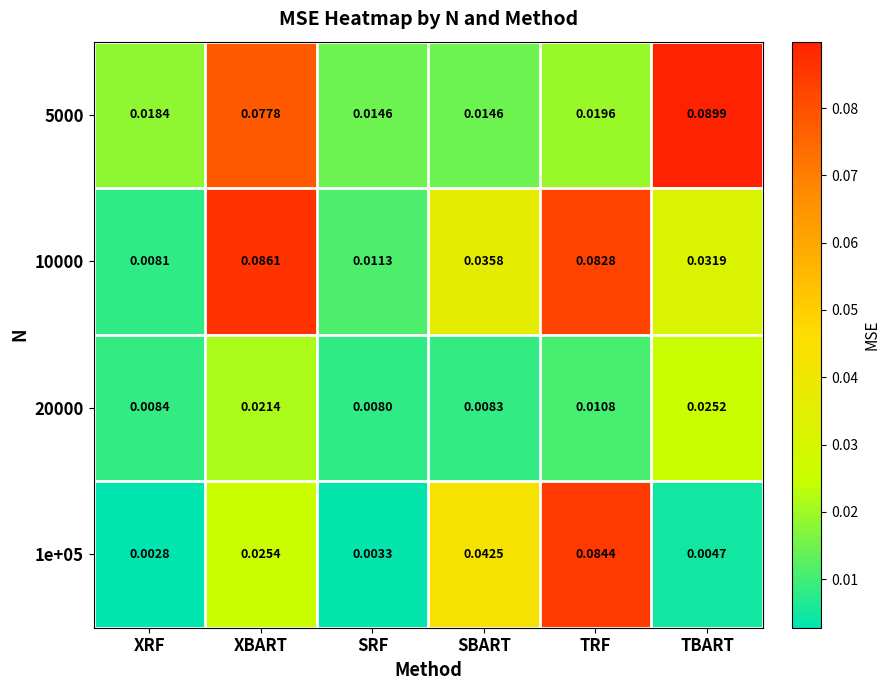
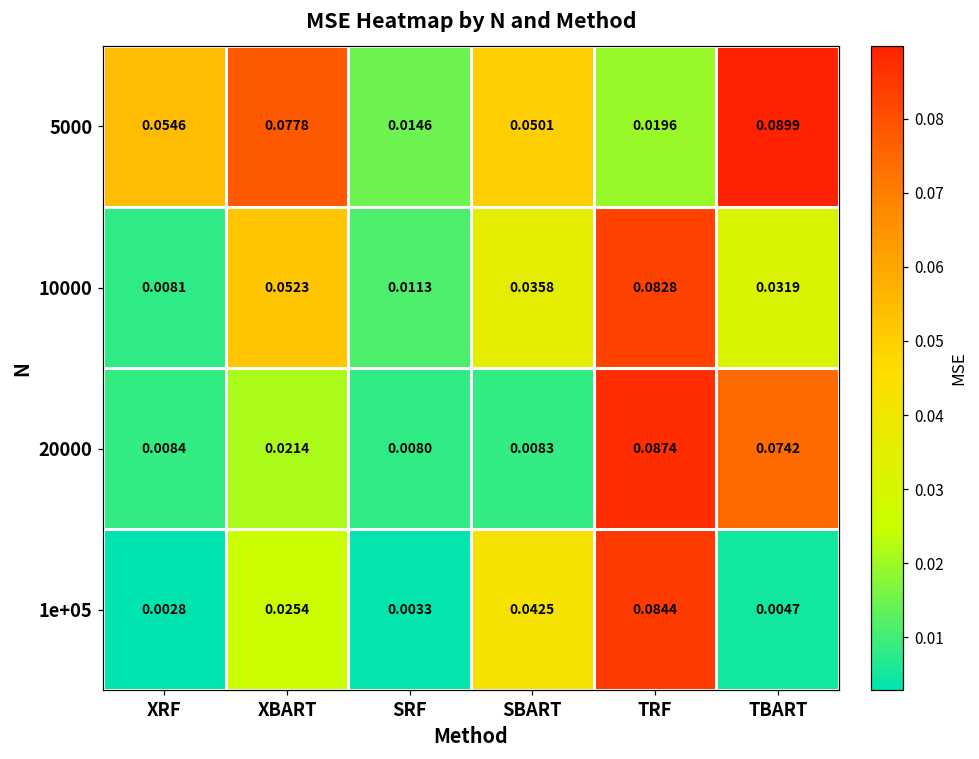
  {
    "5000": {
-     "XRF": 0.0184,
+     "XRF": 0.0546,
      "XBART": 0.0778,
      "SRF": 0.0146,
-     "SBART": 0.0146,
+     "SBART": 0.0501,
      "TRF": 0.0196,
      "TBART": 0.0899
    },
    "10000": {
      "XRF": 0.0081,
-     "XBART": 0.0861,
+     "XBART": 0.0523,
      "SRF": 0.0113,
      "SBART": 0.0358,
      "TRF": 0.0828,
      "TBART": 0.0319
    },
    "20000": {
      "XRF": 0.0084,
      "XBART": 0.0214,
      "SRF": 0.0080,
      "SBART": 0.0083,
-     "TRF": 0.0108,
-     "TBART": 0.0252
+     "TRF": 0.0874,
+     "TBART": 0.0742
    },
    "1e+05": {
      "XRF": 0.0028,
      "XBART": 0.0254,
      "SRF": 0.0033,
      "SBART": 0.0425,
      "TRF": 0.0844,
      "TBART": 0.0047
    }
  }
